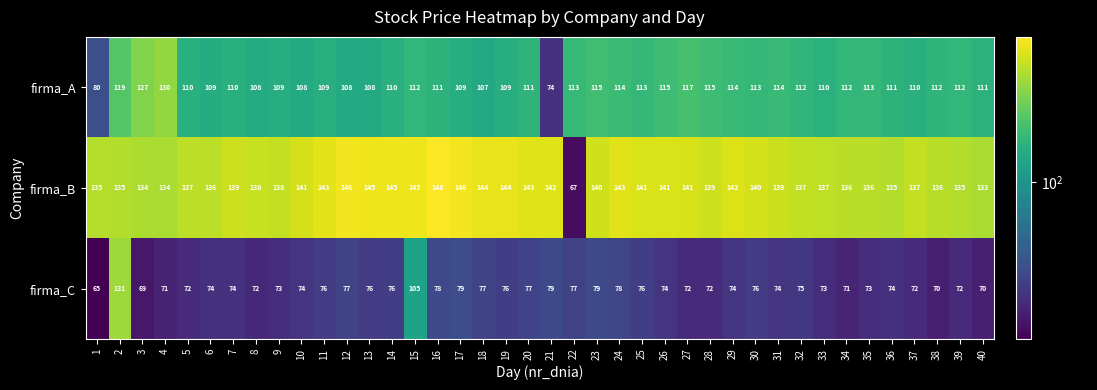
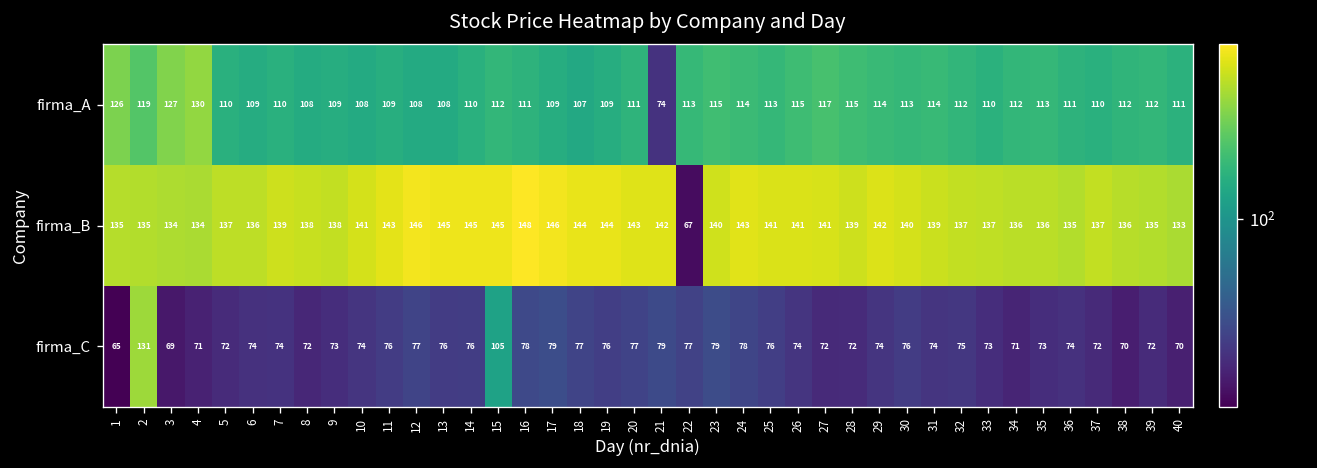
  {
    "firma_A": {
-     "1": 80,
+     "1": 126,
      "2": 119,
      "3": 127,
      "4": 130,
      "5": 110,
      "6": 109,
      "7": 110,
      "8": 108,
      "9": 109,
      "10": 108,
      "11": 109,
      "12": 108,
      "13": 108,
      "14": 110,
      "15": 112,
      "16": 111,
      "17": 109,
      "18": 107,
      "19": 109,
      "20": 111,
      "21": 74,
      "22": 113,
      "23": 115,
      "24": 114,
      "25": 113,
      "26": 115,
      "27": 117,
      "28": 115,
      "29": 114,
      "30": 113,
      "31": 114,
      "32": 112,
      "33": 110,
      "34": 112,
      "35": 113,
      "36": 111,
      "37": 110,
      "38": 112,
      "39": 112,
      "40": 111
    },
    "firma_B": {
      "1": 135,
      "2": 135,
      "3": 134,
      "4": 134,
      "5": 137,
      "6": 136,
      "7": 139,
      "8": 138,
      "9": 138,
      "10": 141,
      "11": 143,
      "12": 146,
      "13": 145,
      "14": 145,
      "15": 145,
      "16": 148,
      "17": 146,
      "18": 144,
      "19": 144,
      "20": 143,
      "21": 142,
      "22": 67,
      "23": 140,
      "24": 143,
      "25": 141,
      "26": 141,
      "27": 141,
      "28": 139,
      "29": 142,
      "30": 140,
      "31": 139,
      "32": 137,
      "33": 137,
      "34": 136,
      "35": 136,
      "36": 135,
      "37": 137,
      "38": 136,
      "39": 135,
      "40": 133
    },
    "firma_C": {
      "1": 65,
      "2": 131,
      "3": 69,
      "4": 71,
      "5": 72,
      "6": 74,
      "7": 74,
      "8": 72,
      "9": 73,
      "10": 74,
      "11": 76,
      "12": 77,
      "13": 76,
      "14": 76,
      "15": 105,
      "16": 78,
      "17": 79,
      "18": 77,
      "19": 76,
      "20": 77,
      "21": 79,
      "22": 77,
      "23": 79,
      "24": 78,
      "25": 76,
      "26": 74,
      "27": 72,
      "28": 72,
      "29": 74,
      "30": 76,
      "31": 74,
      "32": 75,
      "33": 73,
      "34": 71,
      "35": 73,
      "36": 74,
      "37": 72,
      "38": 70,
      "39": 72,
      "40": 70
    }
  }
